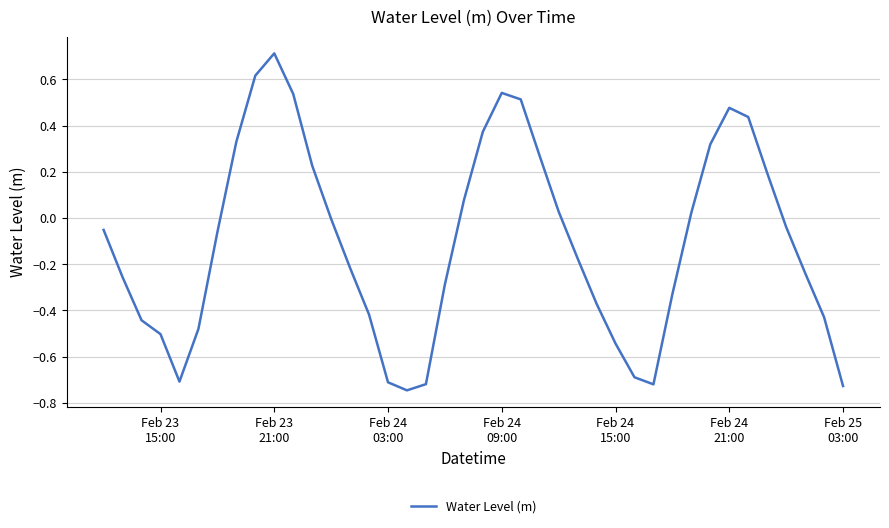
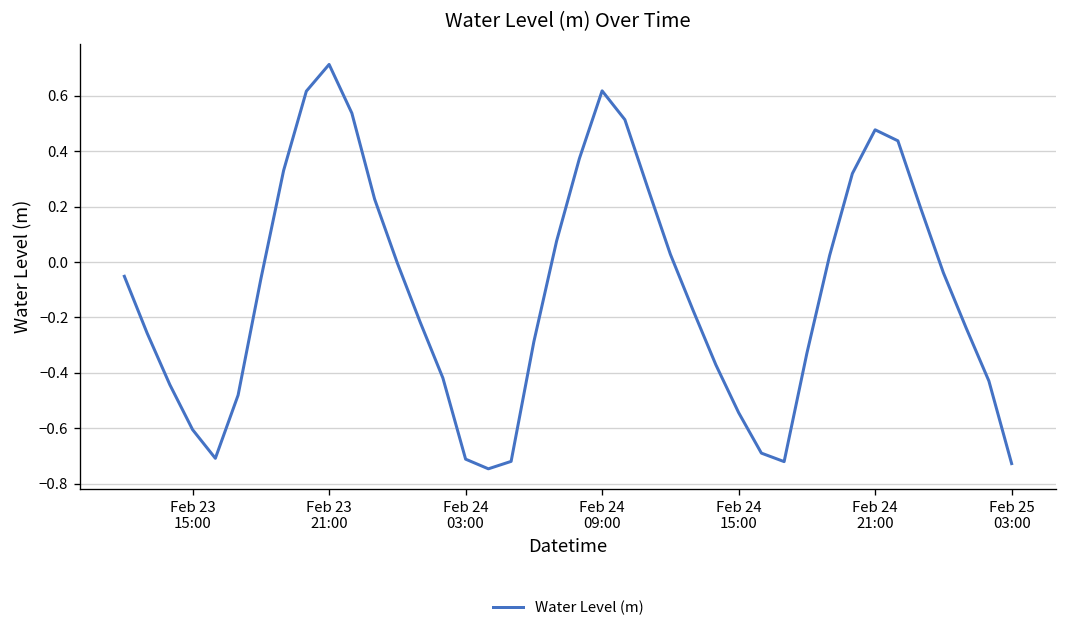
  {
-   "Feb 23 15:00": -0.50,
+   "Feb 23 15:00": -0.60,
    "Feb 23 21:00": 0.71,
    "Feb 24 03:00": -0.71,
-   "Feb 24 09:00": 0.54,
+   "Feb 24 09:00": 0.62,
    "Feb 24 15:00": -0.54,
    "Feb 24 21:00": 0.48,
    "Feb 25 03:00": -0.73
  }
